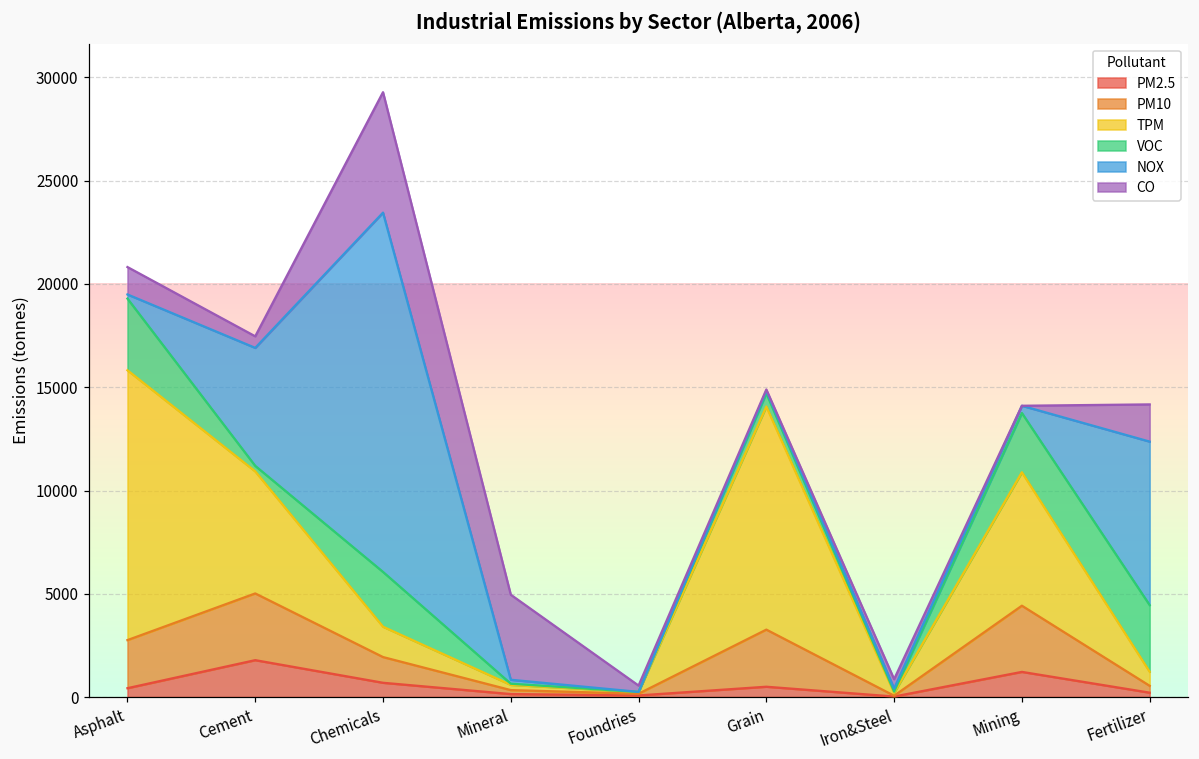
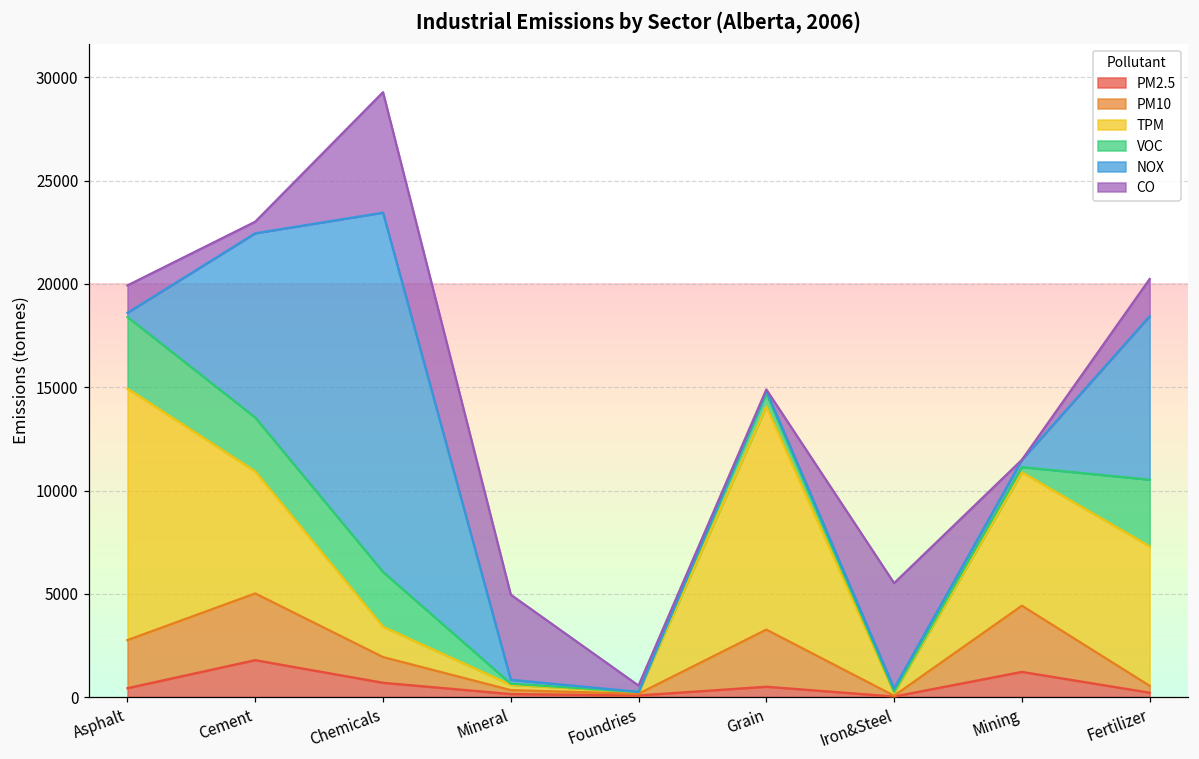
  {
    "TPM": {
-     "Asphalt": 13100,
+     "Asphalt": 12200,
      "Cement": 5900,
      "Chemicals": 1500,
      "Grain": 10800,
      "Mining": 6500,
-     "Fertilizer": 700
+     "Fertilizer": 6800
    },
    "VOC": {
      "Asphalt": 3500,
-     "Cement": 300,
+     "Cement": 2600,
      "Chemicals": 2700,
-     "Mining": 2900,
+     "Mining": 300,
      "Fertilizer": 3200
    },
    "NOX": {
      "Asphalt": 200,
-     "Cement": 5700,
+     "Cement": 8900,
      "Chemicals": 17400,
      "Mineral": 200,
      "Iron&Steel": 200,
      "Fertilizer": 7900
    },
    "CO": {
      "Asphalt": 1300,
      "Cement": 600,
      "Chemicals": 5800,
      "Mineral": 4100,
      "Foundries": 300,
-     "Iron&Steel": 400,
+     "Iron&Steel": 5100,
      "Fertilizer": 1800
    }
  }
